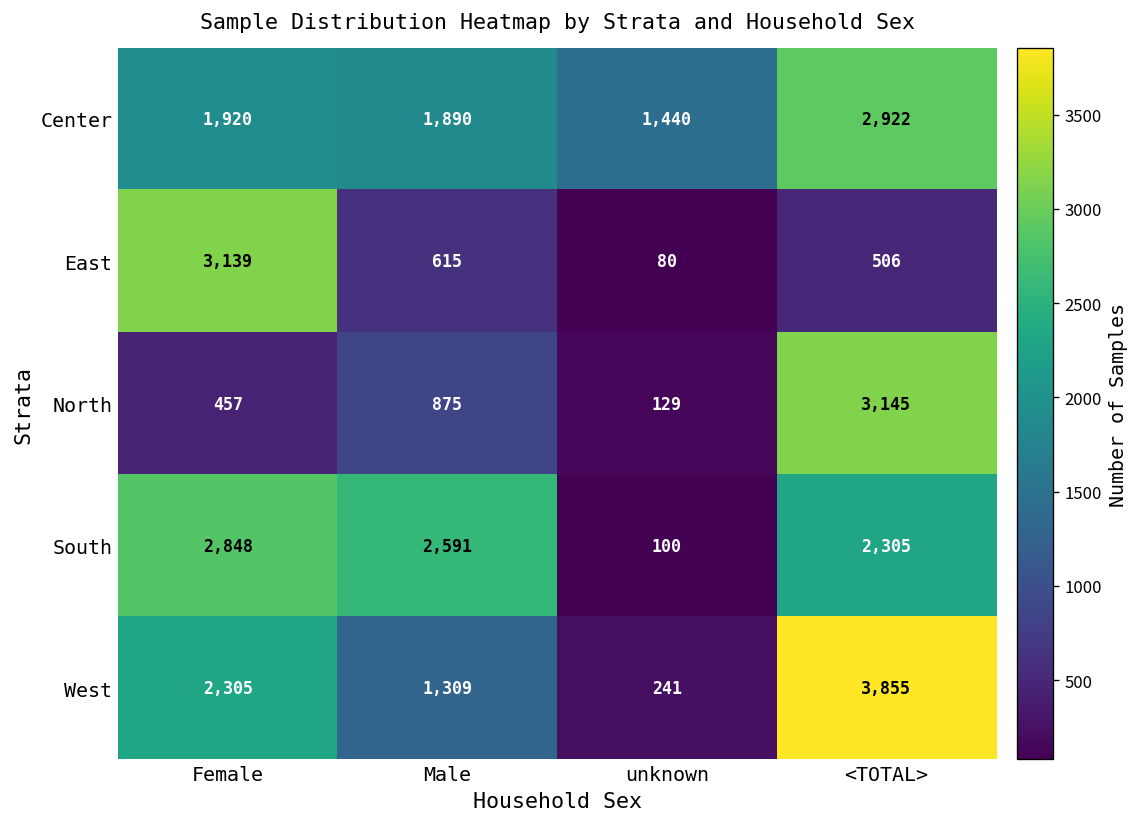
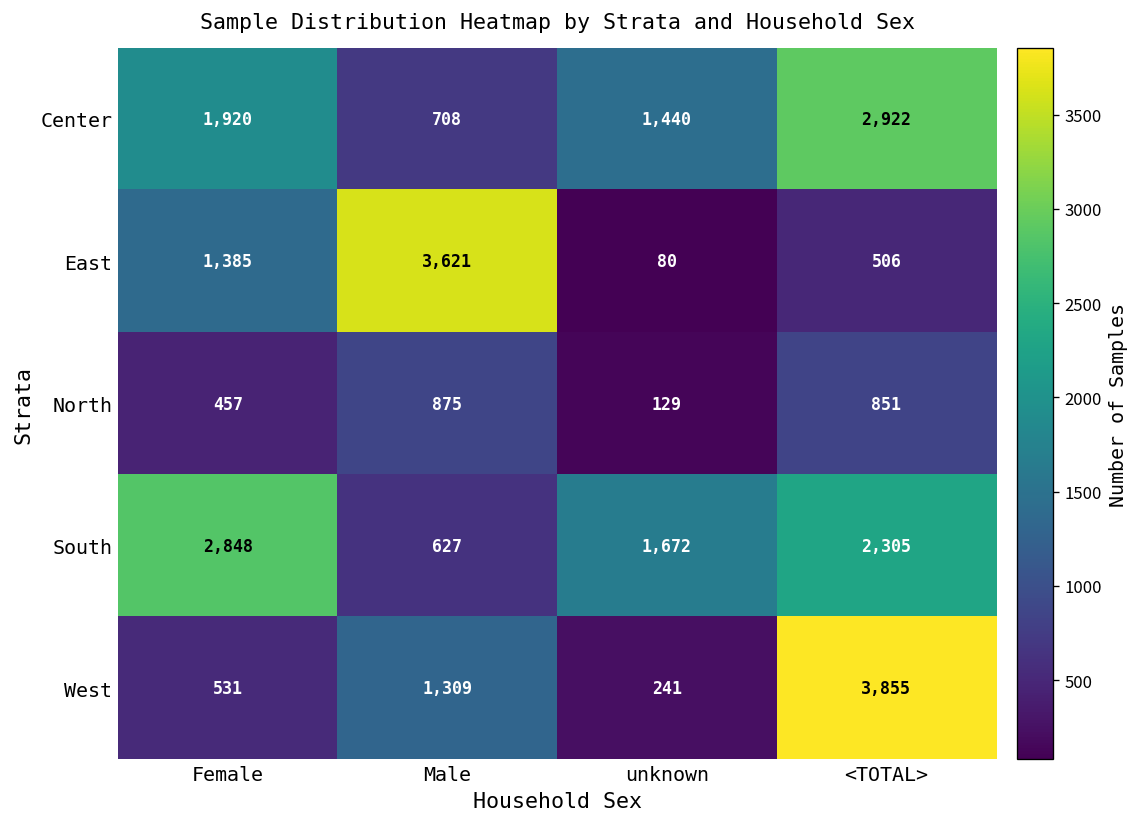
  {
    "Center": {
      "Female": "1,920",
-     "Male": "1,890",
+     "Male": "708",
      "unknown": "1,440",
      "<TOTAL>": "2,922"
    },
    "East": {
-     "Female": "3,139",
-     "Male": "615",
+     "Female": "1,385",
+     "Male": "3,621",
      "unknown": "80",
      "<TOTAL>": "506"
    },
    "North": {
      "Female": "457",
      "Male": "875",
      "unknown": "129",
-     "<TOTAL>": "3,145"
+     "<TOTAL>": "851"
    },
    "South": {
      "Female": "2,848",
-     "Male": "2,591",
-     "unknown": "100",
+     "Male": "627",
+     "unknown": "1,672",
      "<TOTAL>": "2,305"
    },
    "West": {
-     "Female": "2,305",
+     "Female": "531",
      "Male": "1,309",
      "unknown": "241",
      "<TOTAL>": "3,855"
    }
  }
